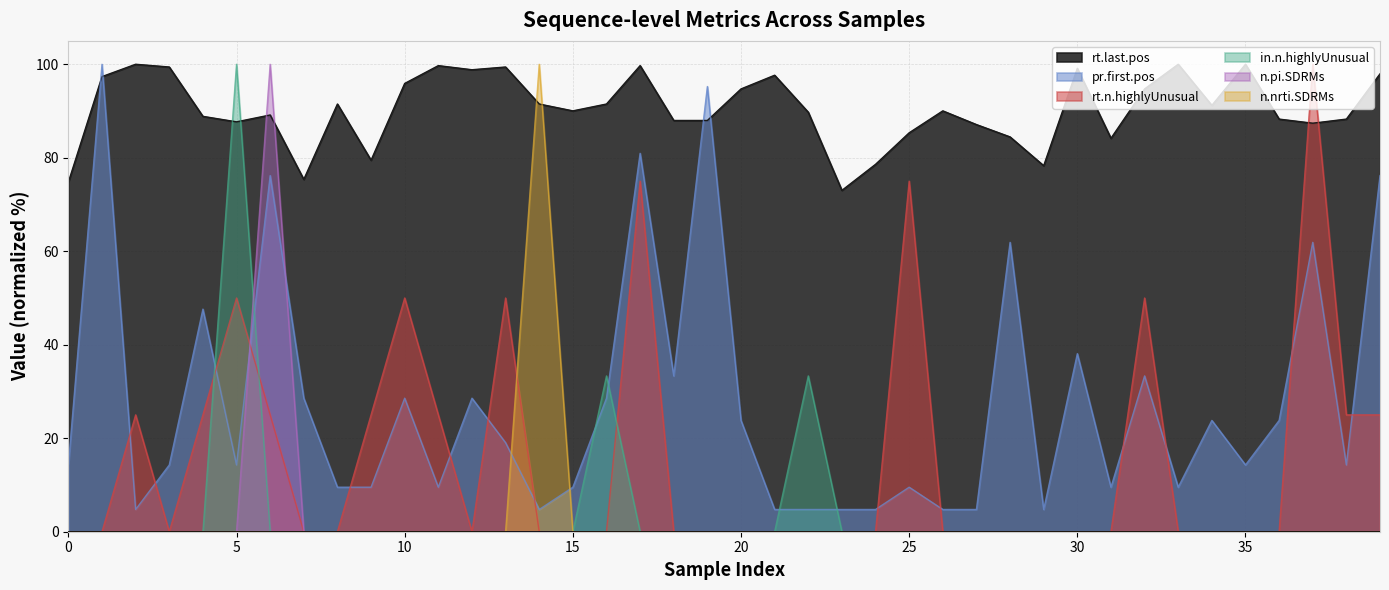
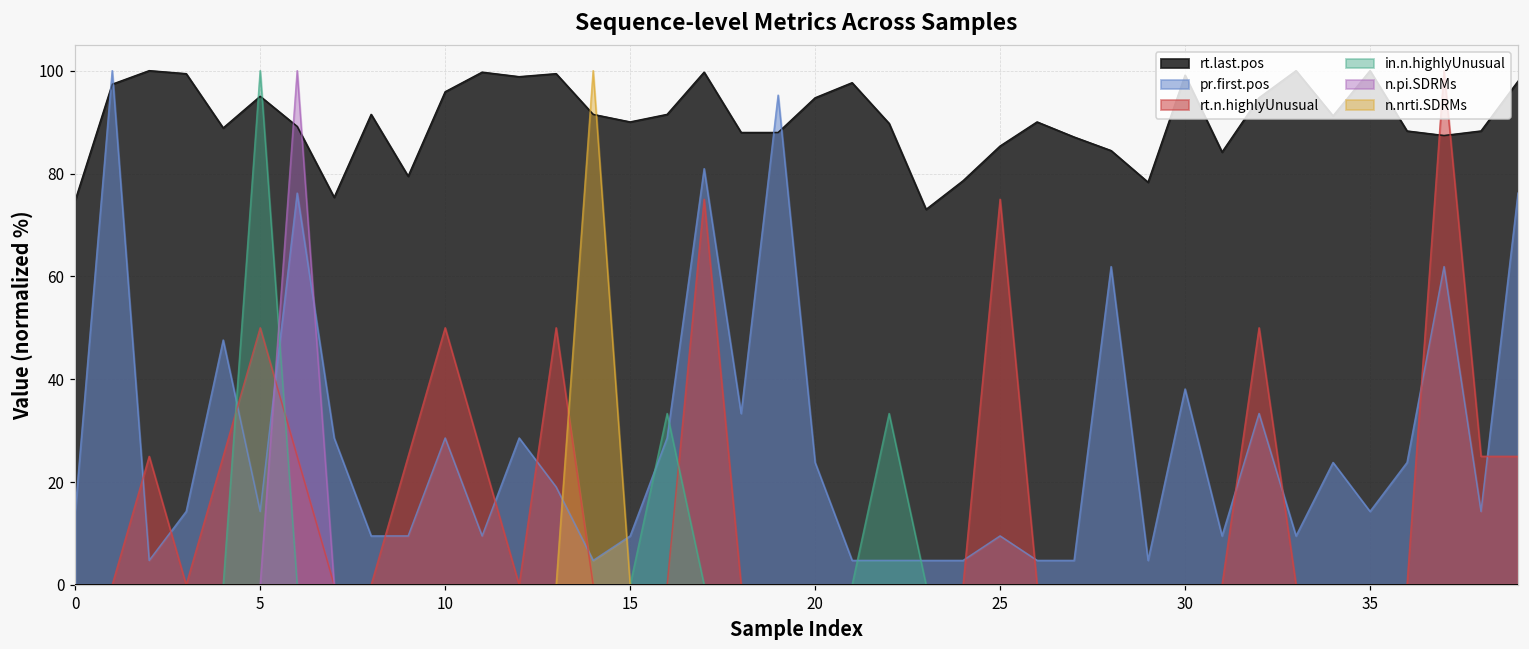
  {
    "rt.last.pos": {
      "0": 75,
-     "5": 88,
+     "5": 95,
      "10": 96,
      "15": 90,
      "20": 95,
      "25": 85
    },
    "rt.n.highlyUnusual": {
      "5": 50,
      "10": 50,
      "25": 75
    }
  }
